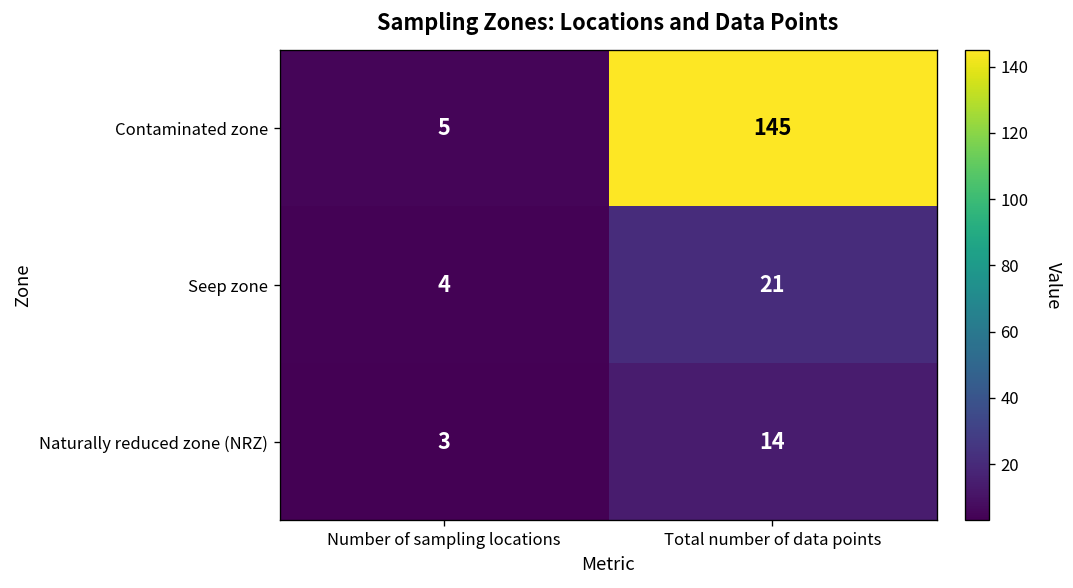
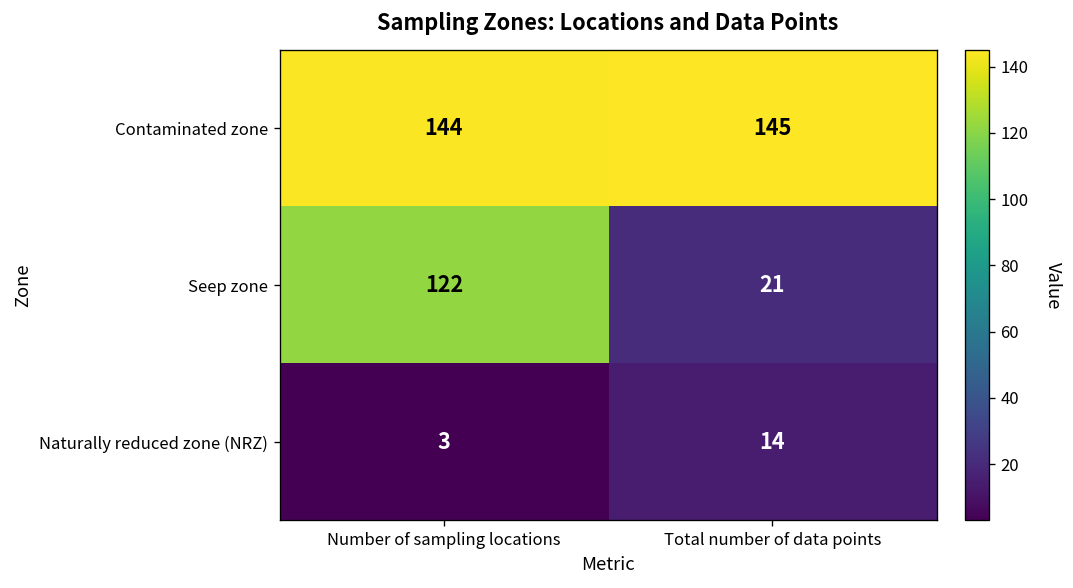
  {
    "Contaminated zone": {
-     "Number of sampling locations": 5,
+     "Number of sampling locations": 144,
      "Total number of data points": 145
    },
    "Seep zone": {
-     "Number of sampling locations": 4,
+     "Number of sampling locations": 122,
      "Total number of data points": 21
    },
    "Naturally reduced zone (NRZ)": {
      "Number of sampling locations": 3,
      "Total number of data points": 14
    }
  }
